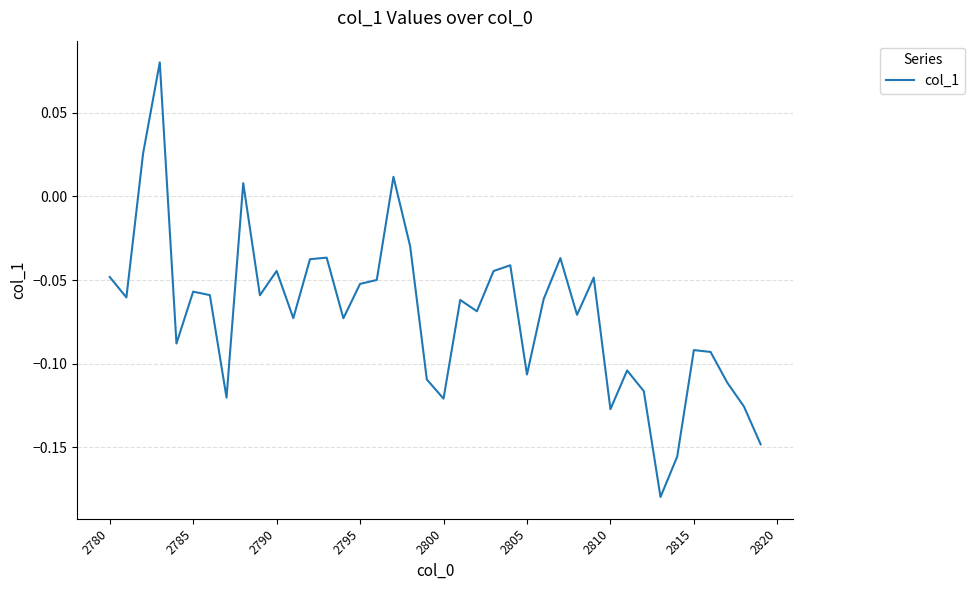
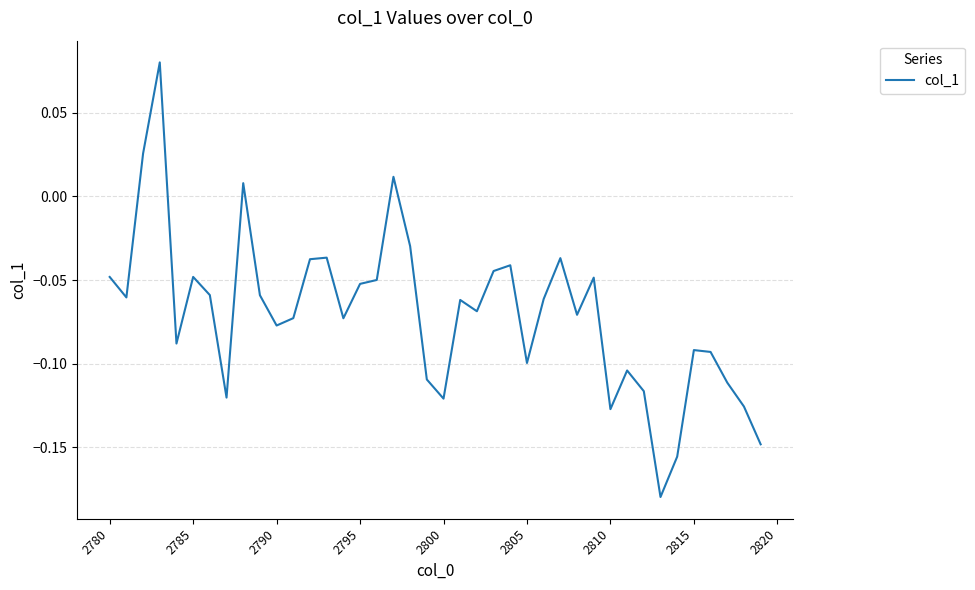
  {
    "2780": -0.048,
-   "2785": -0.057,
-   "2790": -0.045,
+   "2785": -0.048,
+   "2790": -0.077,
    "2795": -0.052,
    "2800": -0.121,
-   "2805": -0.106,
+   "2805": -0.100,
    "2810": -0.127,
    "2815": -0.092
  }
